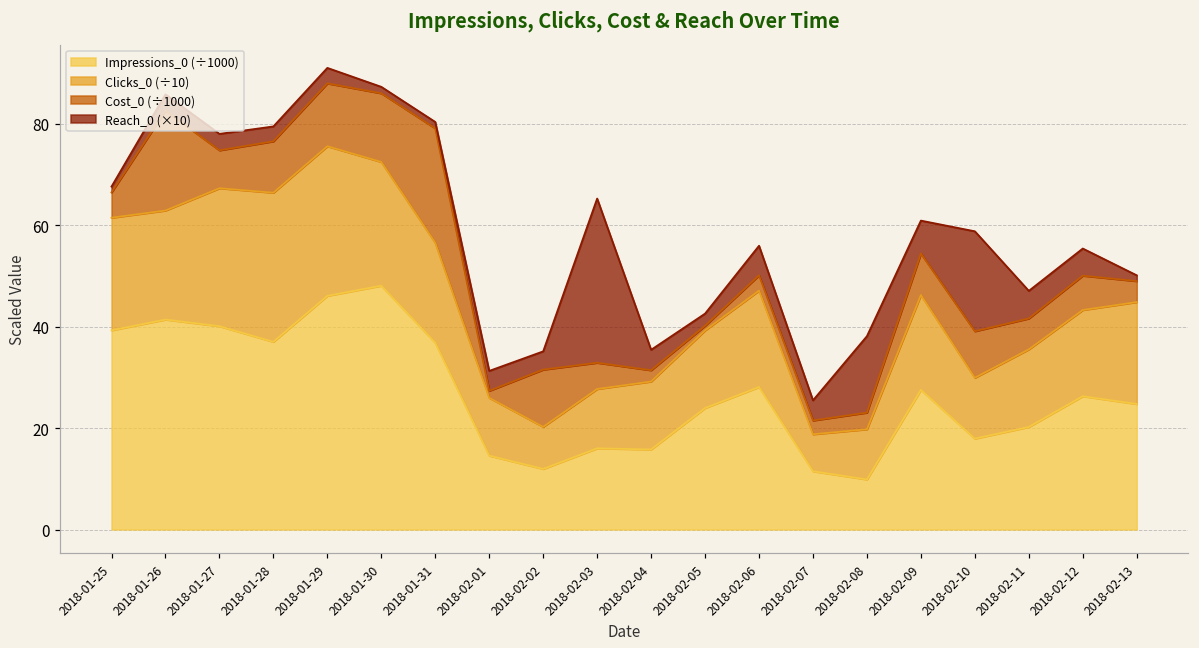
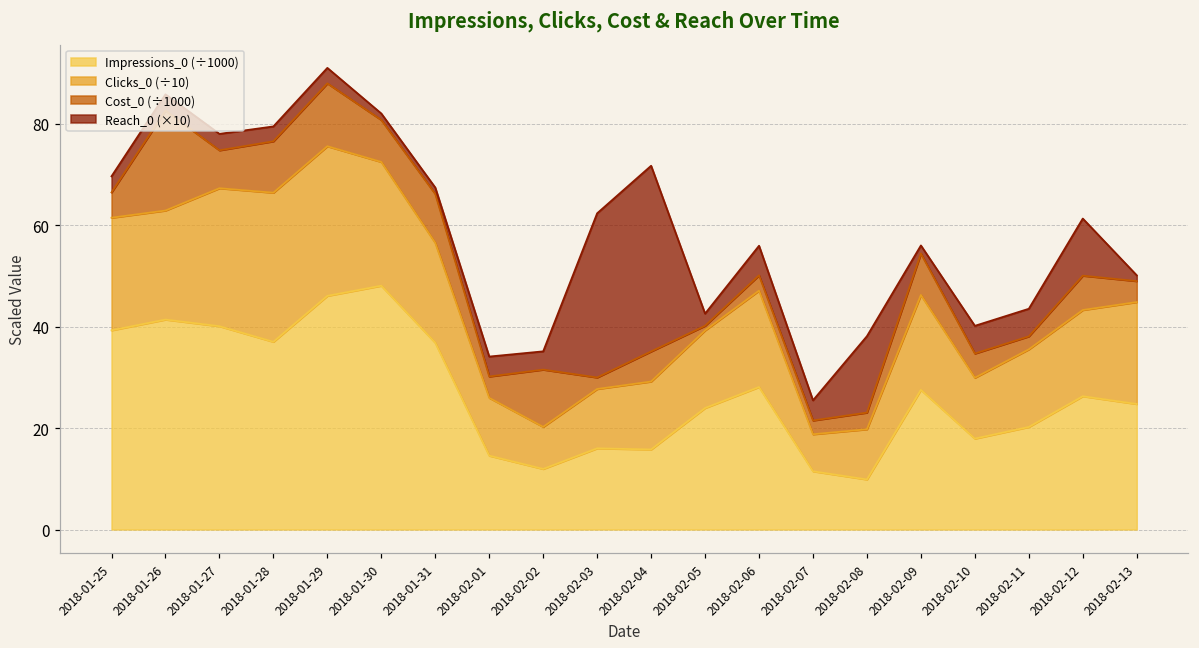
  {
    "Cost_0 (÷1000)": {
      "2018-01-25": 5,
      "2018-01-27": 7,
      "2018-01-28": 10,
      "2018-01-29": 12,
-     "2018-01-30": 14,
-     "2018-01-31": 23,
-     "2018-02-01": 1,
+     "2018-01-30": 8,
+     "2018-01-31": 10,
+     "2018-02-01": 4,
      "2018-02-02": 11,
-     "2018-02-03": 5,
-     "2018-02-04": 2,
+     "2018-02-03": 2,
+     "2018-02-04": 6,
      "2018-02-05": 1,
      "2018-02-06": 3,
      "2018-02-07": 3,
      "2018-02-08": 3,
      "2018-02-09": 8,
-     "2018-02-10": 9,
-     "2018-02-11": 6,
+     "2018-02-10": 5,
+     "2018-02-11": 3,
      "2018-02-12": 7,
      "2018-02-13": 4
    },
    "Reach_0 (×10)": {
-     "2018-01-25": 1,
+     "2018-01-25": 3,
      "2018-01-27": 3,
      "2018-01-28": 3,
      "2018-01-29": 3,
      "2018-01-30": 1,
      "2018-01-31": 1,
      "2018-02-01": 4,
      "2018-02-02": 4,
      "2018-02-03": 32,
-     "2018-02-04": 4,
+     "2018-02-04": 37,
      "2018-02-05": 2,
      "2018-02-06": 6,
      "2018-02-07": 4,
      "2018-02-08": 15,
-     "2018-02-09": 6,
-     "2018-02-10": 20,
+     "2018-02-09": 2,
+     "2018-02-10": 5,
      "2018-02-11": 5,
-     "2018-02-12": 5,
+     "2018-02-12": 11,
      "2018-02-13": 1
    }
  }
